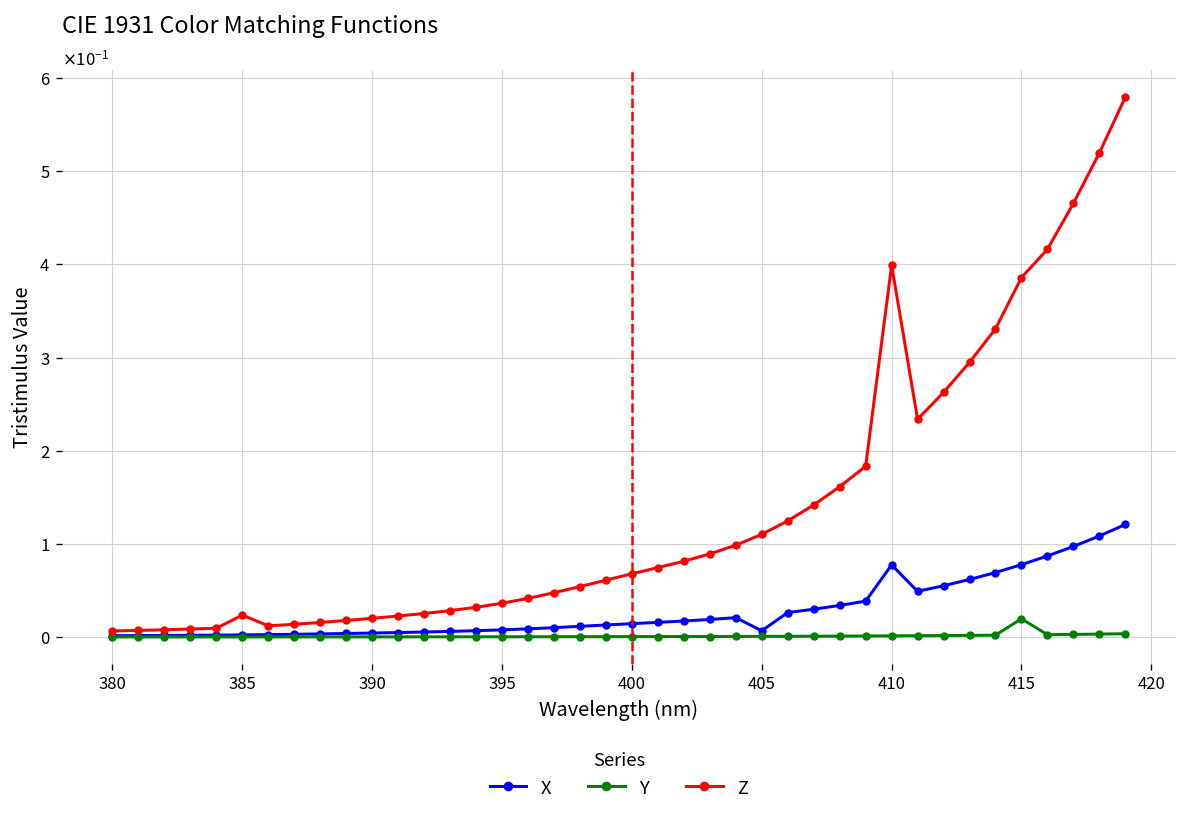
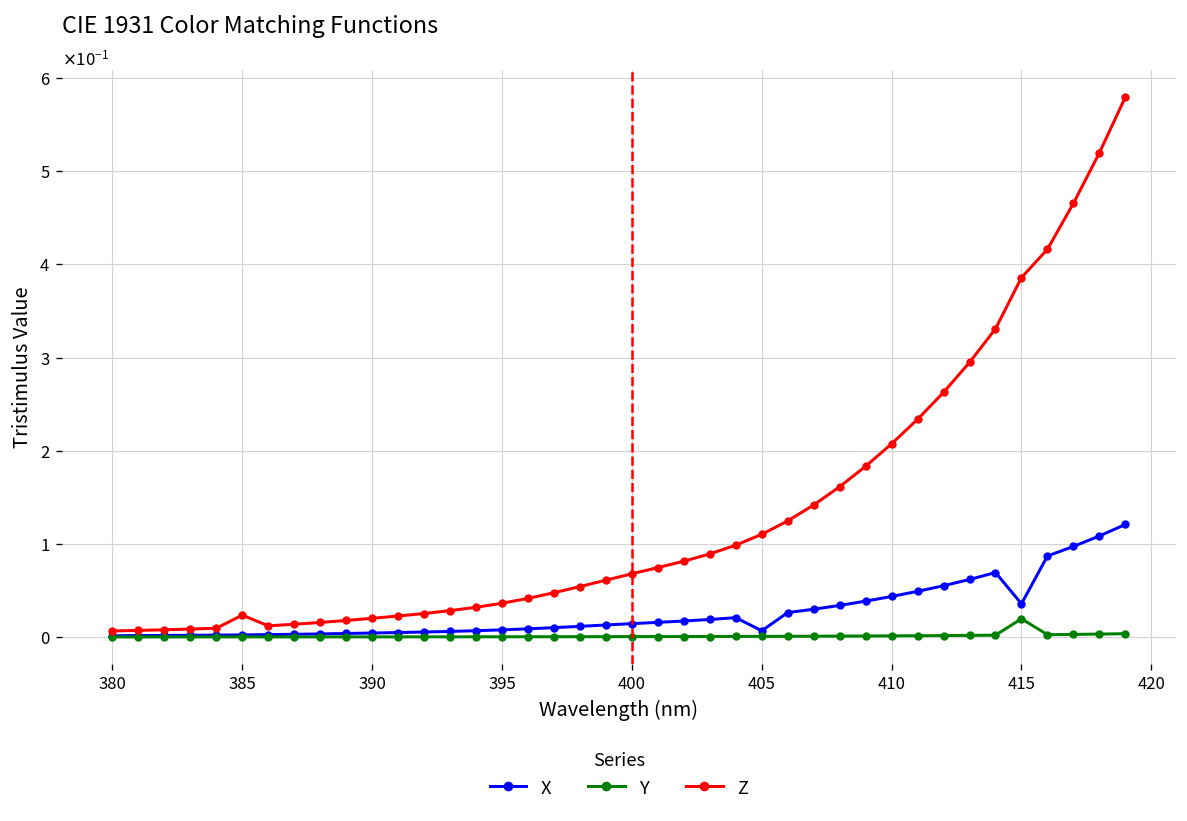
  {
    "X": {
      "390": 0.00,
      "395": 0.01,
      "400": 0.01,
      "405": 0.01,
-     "410": 0.08,
-     "415": 0.08
+     "410": 0.04,
+     "415": 0.04
    },
    "Y": {
      "390": 0.00,
      "395": 0.00,
      "400": 0.00,
      "405": 0.00,
      "410": 0.00,
      "415": 0.02
    },
    "Z": {
      "380": 0.01,
      "385": 0.02,
      "390": 0.02,
      "395": 0.04,
      "400": 0.07,
      "405": 0.11,
-     "410": 0.40,
+     "410": 0.21,
      "415": 0.39
    }
  }
